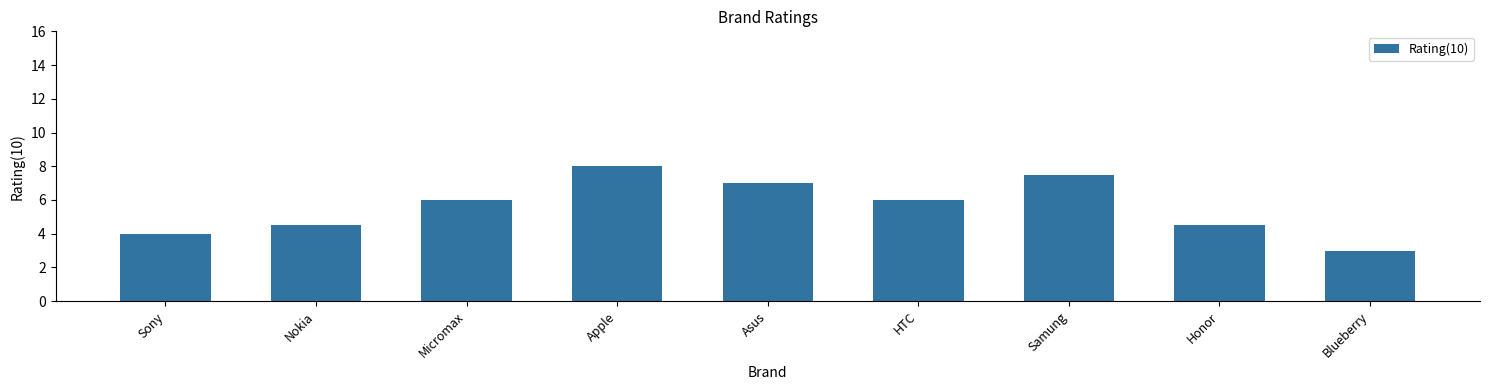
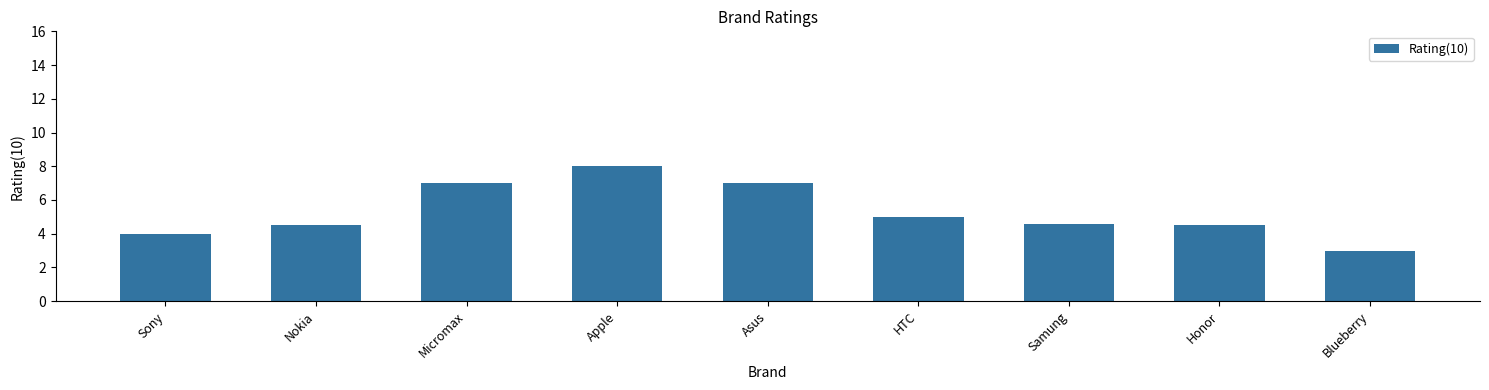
  {
    "Sony": 4.0,
    "Nokia": 4.5,
-   "Micromax": 6,
+   "Micromax": 7,
    "Apple": 8.0,
    "Asus": 7.0,
-   "HTC": 6,
-   "Samung": 7.5,
+   "HTC": 5,
+   "Samung": 4.6,
    "Honor": 4.5,
    "Blueberry": 3.0
  }
